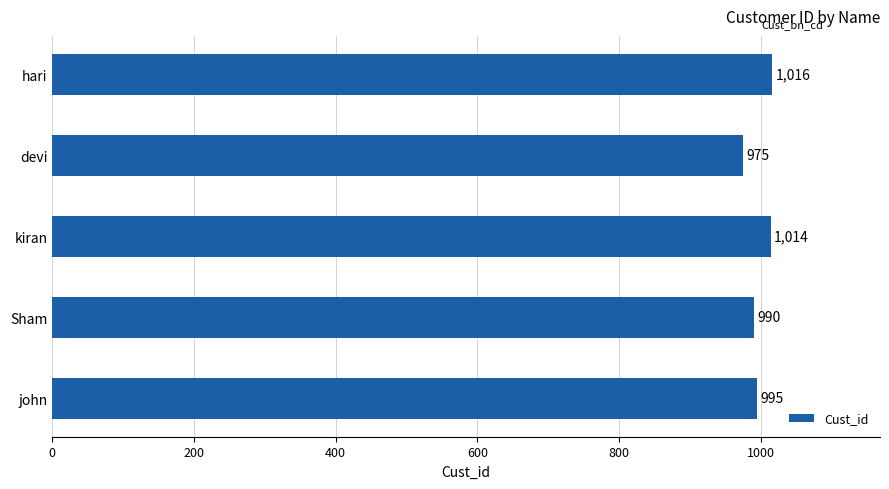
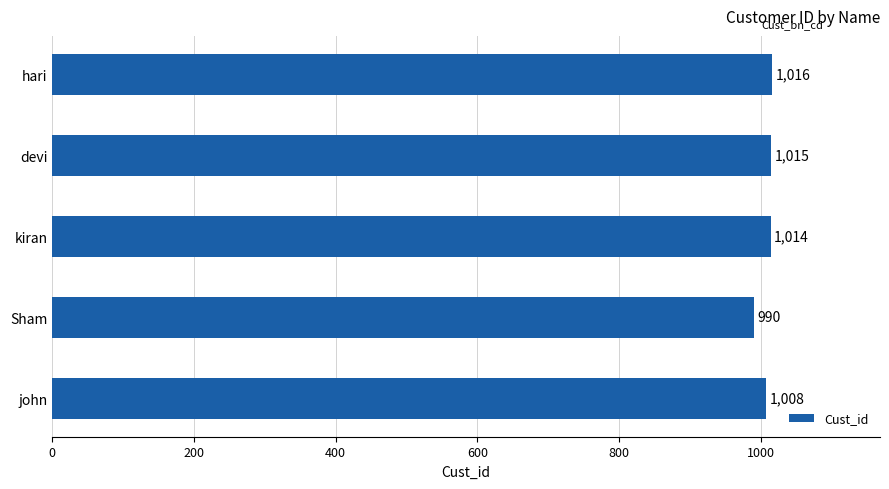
  {
    "hari": "1,016",
-   "devi": "975",
+   "devi": "1,015",
    "kiran": "1,014",
    "Sham": "990",
-   "john": "995"
+   "john": "1,008"
  }
